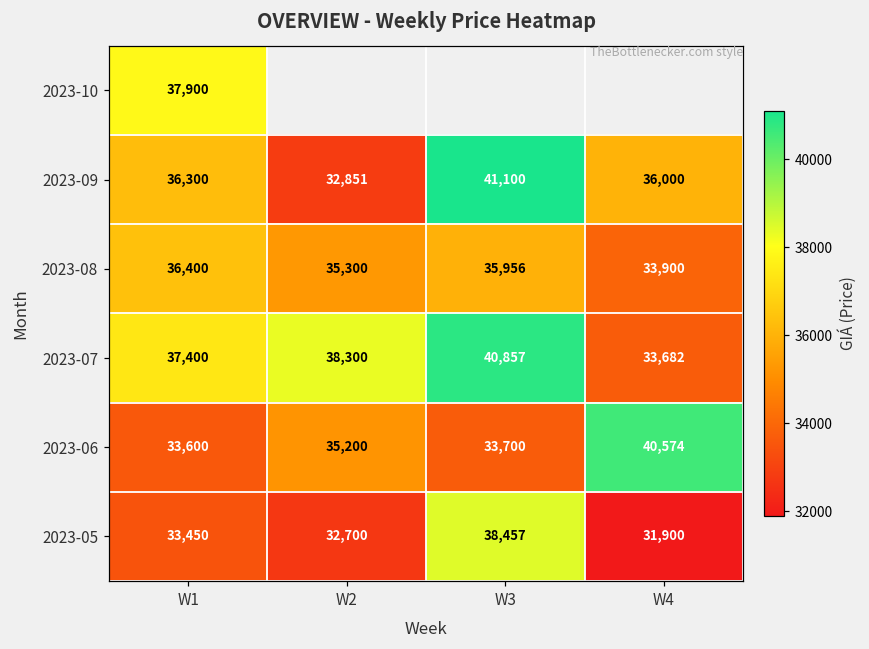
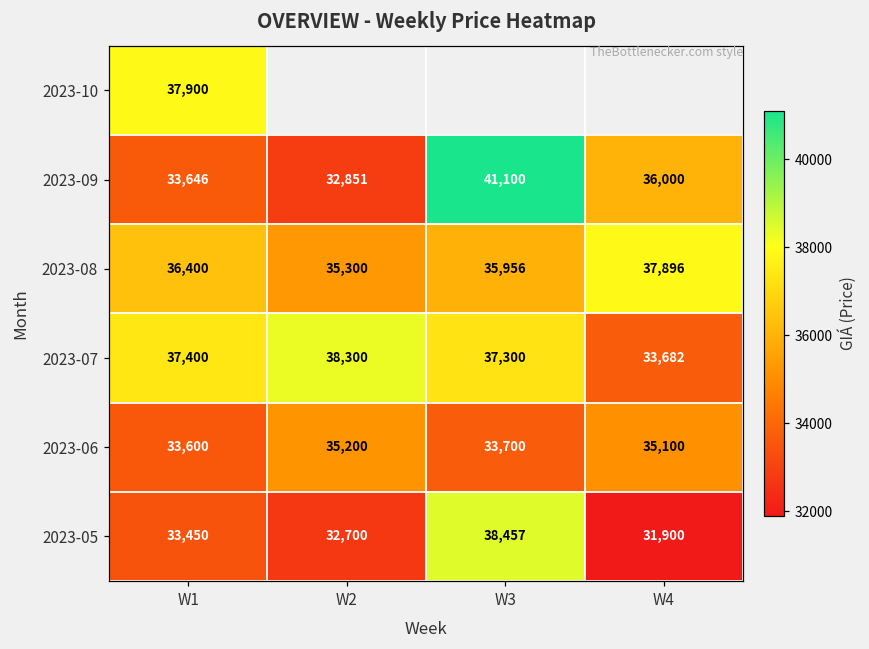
  {
    "2023-10": {
      "W1": "37,900"
    },
    "2023-09": {
-     "W1": "36,300",
+     "W1": "33,646",
      "W2": "32,851",
      "W3": "41,100",
      "W4": "36,000"
    },
    "2023-08": {
      "W1": "36,400",
      "W2": "35,300",
      "W3": "35,956",
-     "W4": "33,900"
+     "W4": "37,896"
    },
    "2023-07": {
      "W1": "37,400",
      "W2": "38,300",
-     "W3": "40,857",
+     "W3": "37,300",
      "W4": "33,682"
    },
    "2023-06": {
      "W1": "33,600",
      "W2": "35,200",
      "W3": "33,700",
-     "W4": "40,574"
+     "W4": "35,100"
    },
    "2023-05": {
      "W1": "33,450",
      "W2": "32,700",
      "W3": "38,457",
      "W4": "31,900"
    }
  }
